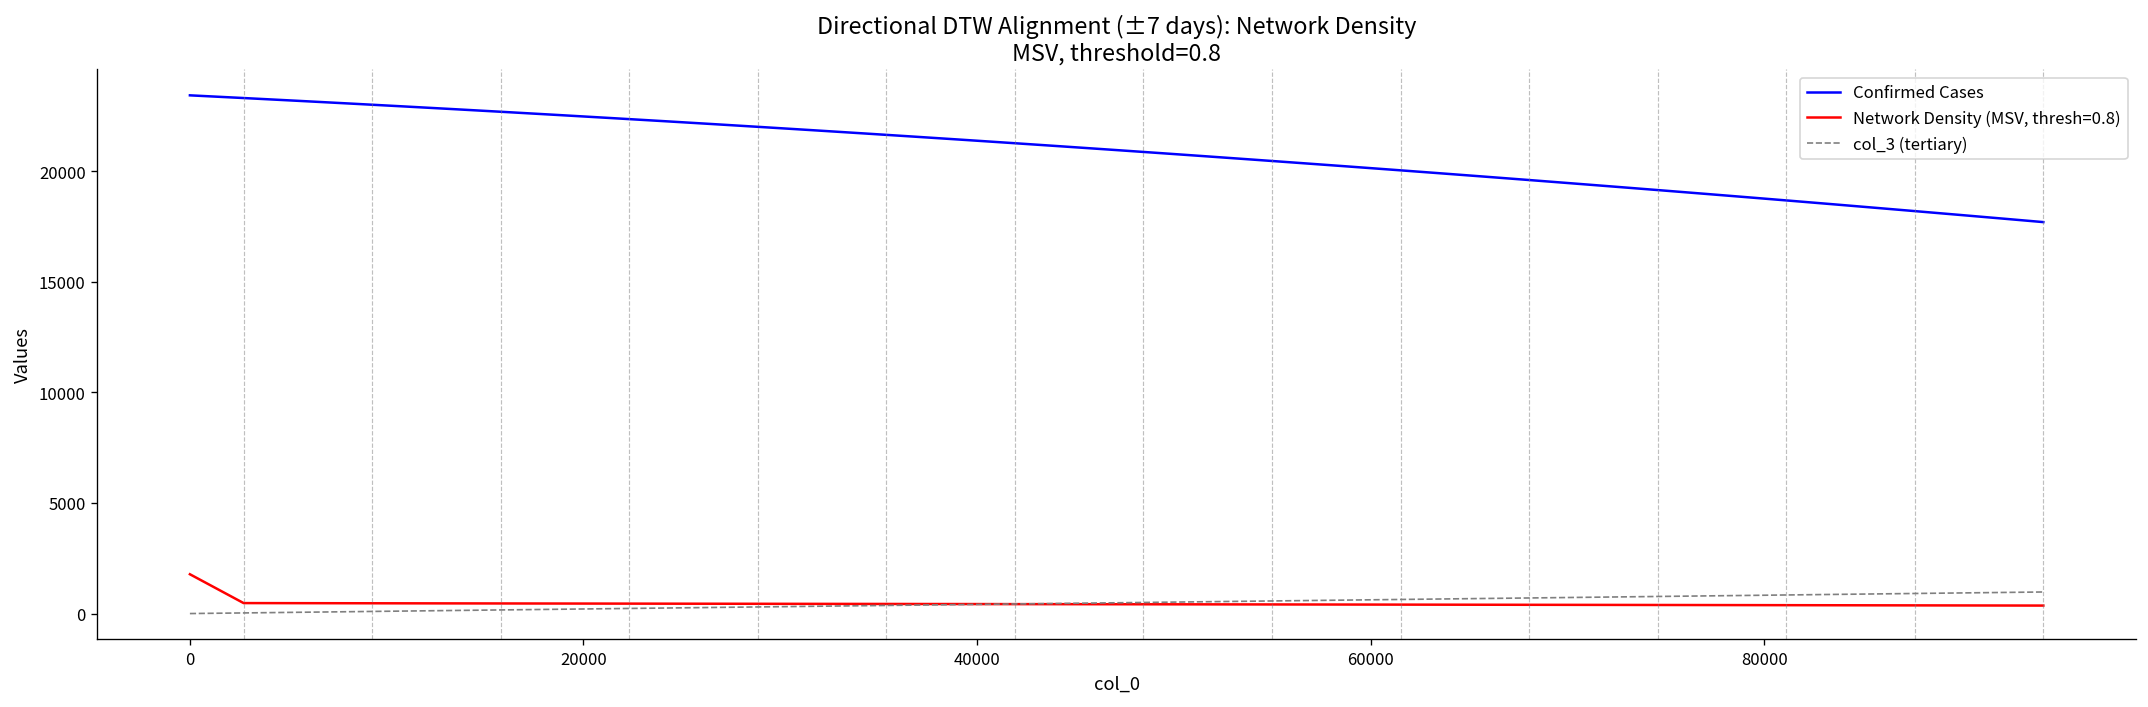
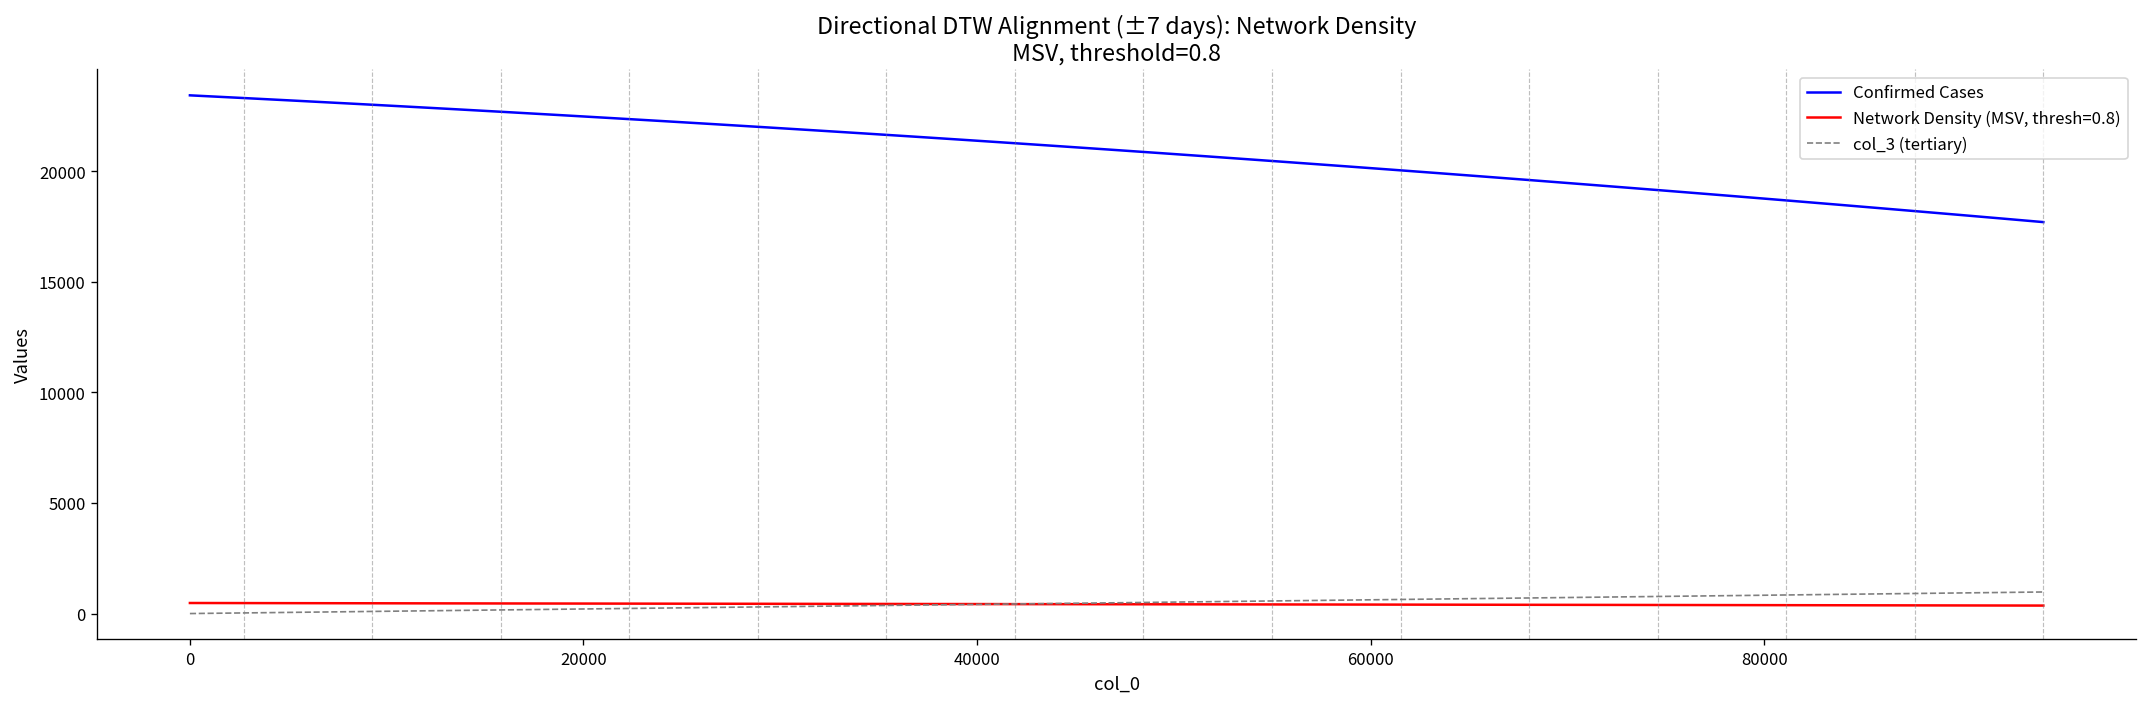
  {
    "Confirmed Cases": {
      "0": 23400
    },
    "Network Density (MSV, thresh=0.8)": {
-     "0": 1800
+     "0": 500
    },
    "col_3 (tertiary)": {
      "0": 0
    }
  }
